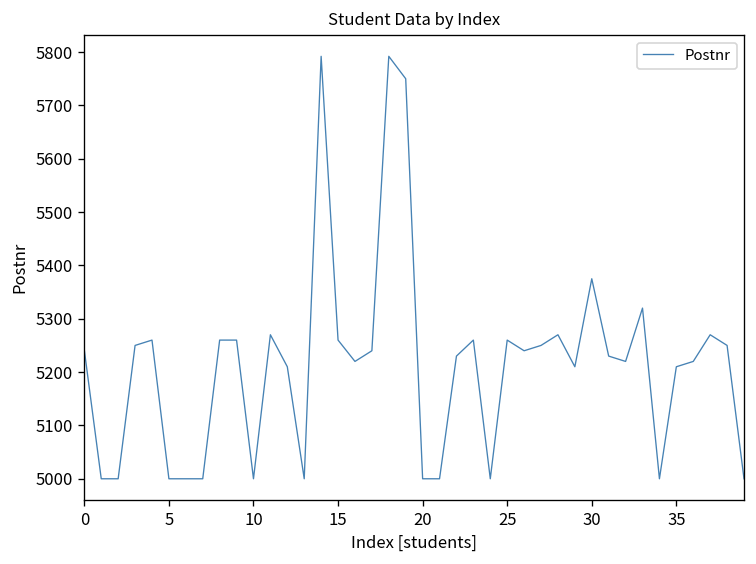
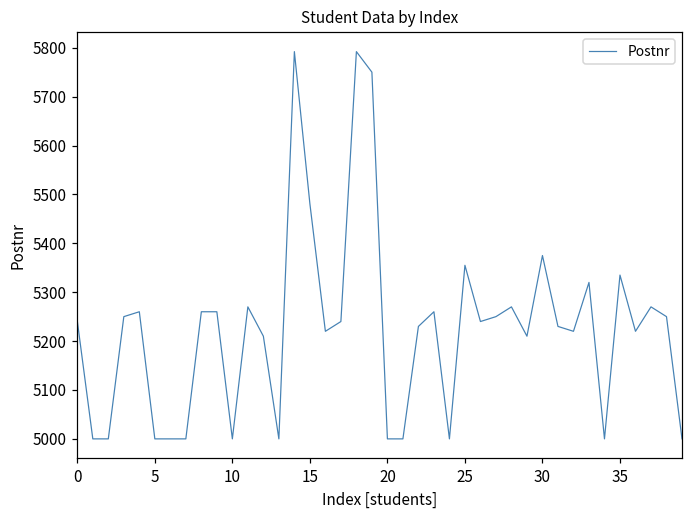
  {
    "0": 5240,
    "5": 5000,
    "10": 5000,
-   "15": 5260,
+   "15": 5480,
    "20": 5000,
-   "25": 5260,
+   "25": 5360,
    "30": 5380,
-   "35": 5210
+   "35": 5340
  }
